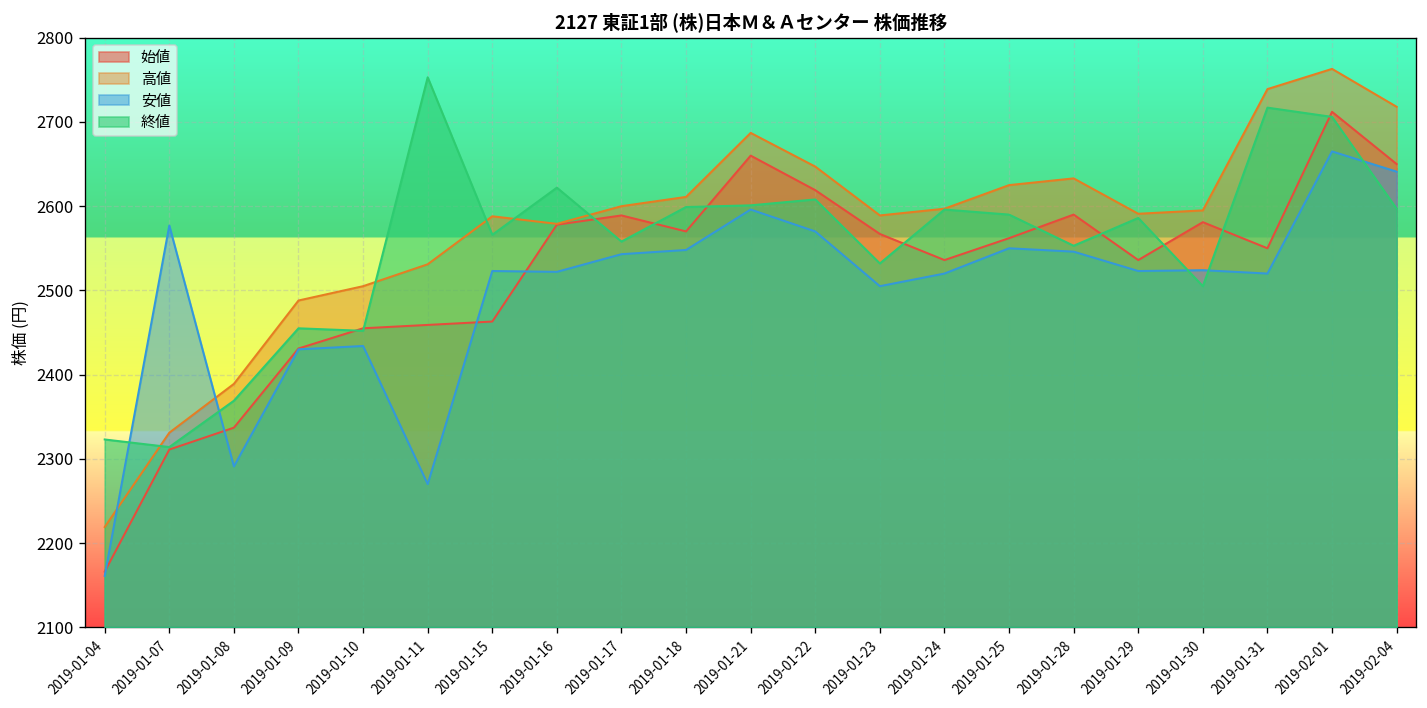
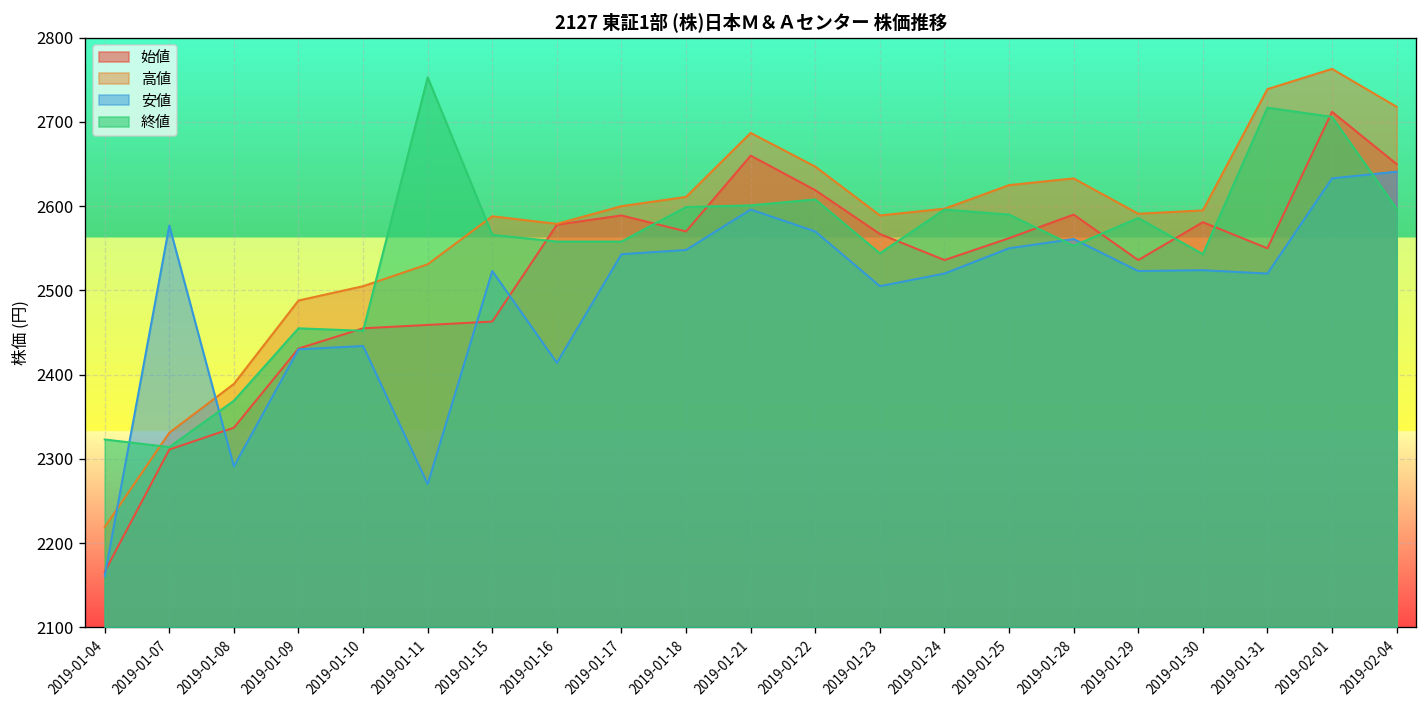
  {
    "安値": {
      "2019-01-04": 2160,
      "2019-01-07": 2580,
      "2019-01-08": 2290,
      "2019-01-10": 2430,
      "2019-01-11": 2270,
      "2019-01-15": 2520,
-     "2019-01-16": 2520,
+     "2019-01-16": 2410,
      "2019-01-17": 2540,
      "2019-01-18": 2550,
      "2019-01-21": 2600,
      "2019-01-22": 2570,
      "2019-01-23": 2510,
      "2019-01-24": 2520,
      "2019-01-25": 2550,
-     "2019-01-28": 2550,
+     "2019-01-28": 2560,
      "2019-01-29": 2520,
      "2019-01-30": 2520,
      "2019-01-31": 2520,
-     "2019-02-01": 2670,
+     "2019-02-01": 2630,
      "2019-02-04": 2640
    },
    "終値": {
      "2019-01-04": 2320,
      "2019-01-08": 2370,
      "2019-01-09": 2460,
      "2019-01-11": 2750,
      "2019-01-15": 2570,
-     "2019-01-16": 2620,
+     "2019-01-16": 2560,
      "2019-01-17": 2560,
      "2019-01-18": 2600,
      "2019-01-21": 2600,
      "2019-01-22": 2610,
-     "2019-01-23": 2530,
+     "2019-01-23": 2540,
      "2019-01-25": 2590,
      "2019-01-28": 2550,
      "2019-01-29": 2590,
-     "2019-01-30": 2510,
+     "2019-01-30": 2540,
      "2019-01-31": 2720,
      "2019-02-01": 2710,
      "2019-02-04": 2600
    }
  }
